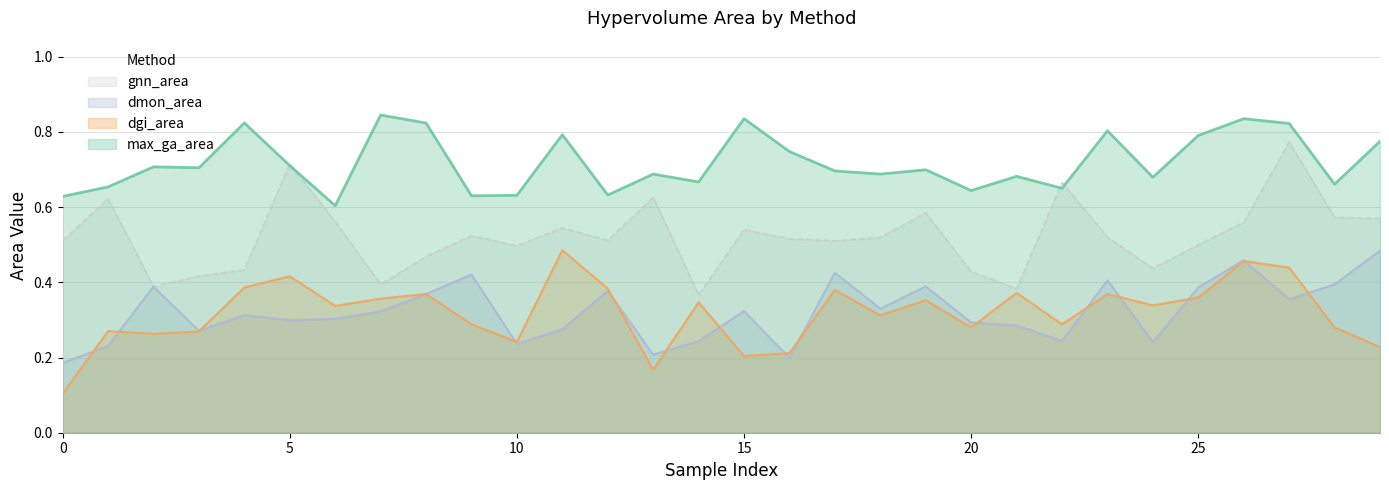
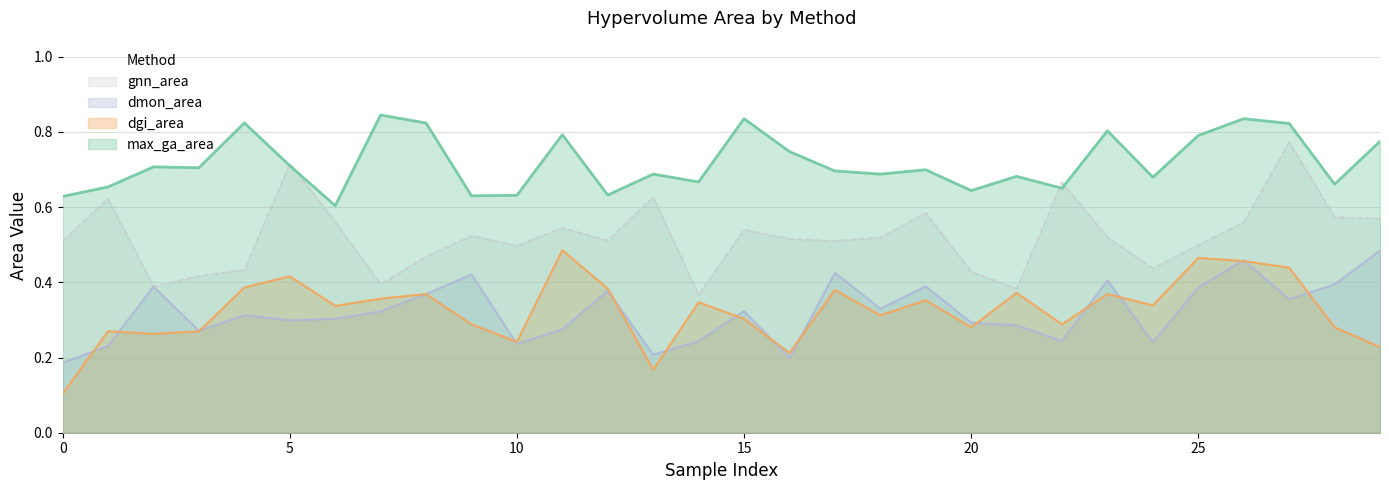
  {
    "dgi_area": {
      "0": 0.10,
      "5": 0.42,
-     "15": 0.20,
+     "15": 0.30,
      "20": 0.28,
-     "25": 0.36
+     "25": 0.47
    }
  }
